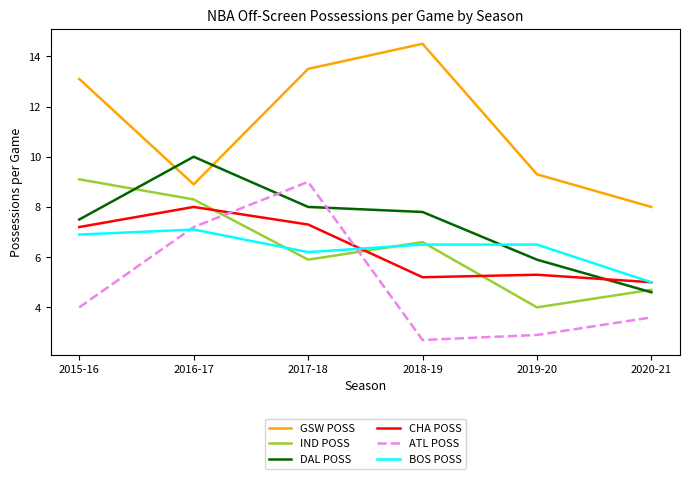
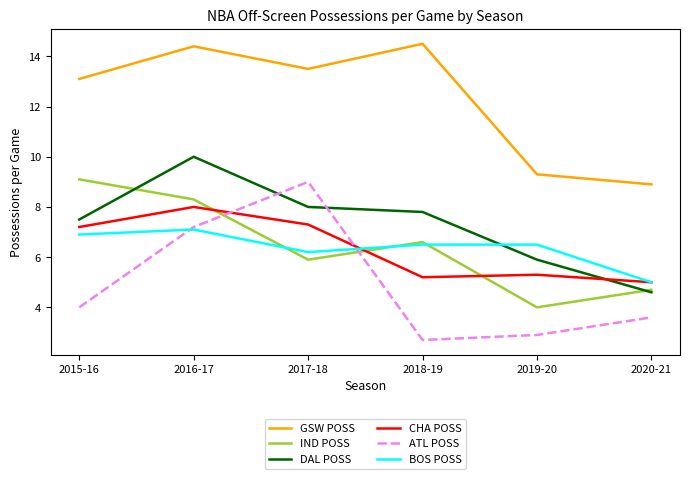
  {
    "GSW POSS": {
      "2015-16": 13.1,
-     "2016-17": 8.9,
+     "2016-17": 14.4,
      "2017-18": 13.5,
      "2018-19": 14.5,
      "2019-20": 9.3,
-     "2020-21": 8.0
+     "2020-21": 8.9
    },
    "IND POSS": {
      "2015-16": 9.1,
      "2016-17": 8.3,
      "2017-18": 5.9,
      "2018-19": 6.6,
      "2019-20": 4.0
    },
    "DAL POSS": {
      "2015-16": 7.5,
      "2016-17": 10.0,
      "2017-18": 8.0,
      "2018-19": 7.8,
      "2019-20": 5.9
    },
    "CHA POSS": {
      "2015-16": 7.2,
      "2016-17": 8.0,
      "2017-18": 7.3,
      "2018-19": 5.2,
      "2019-20": 5.3
    },
    "ATL POSS": {
      "2015-16": 4.0,
      "2017-18": 9.0,
      "2018-19": 2.7,
      "2019-20": 2.9,
      "2020-21": 3.6
    },
    "BOS POSS": {
      "2015-16": 6.9,
      "2017-18": 6.2,
      "2018-19": 6.5,
      "2019-20": 6.5
    }
  }
